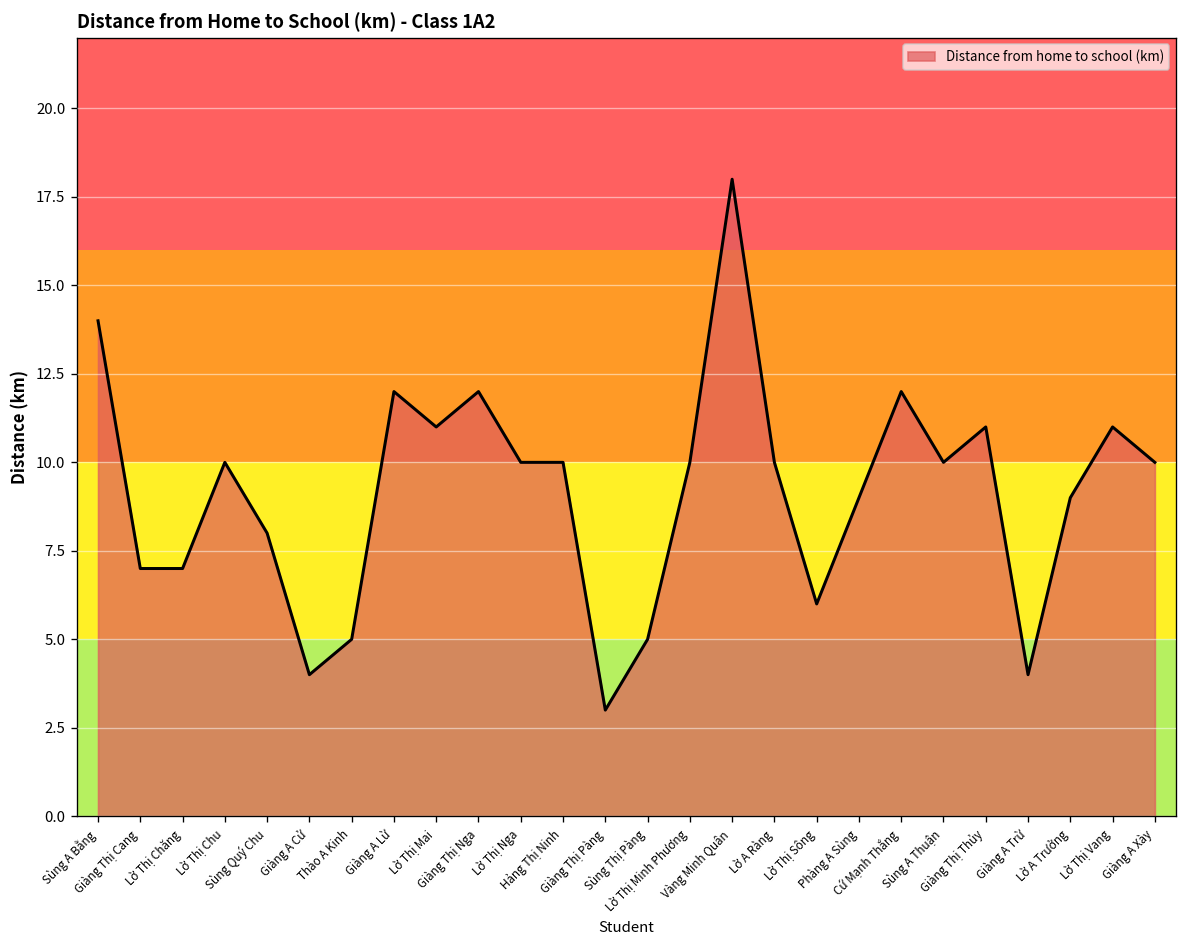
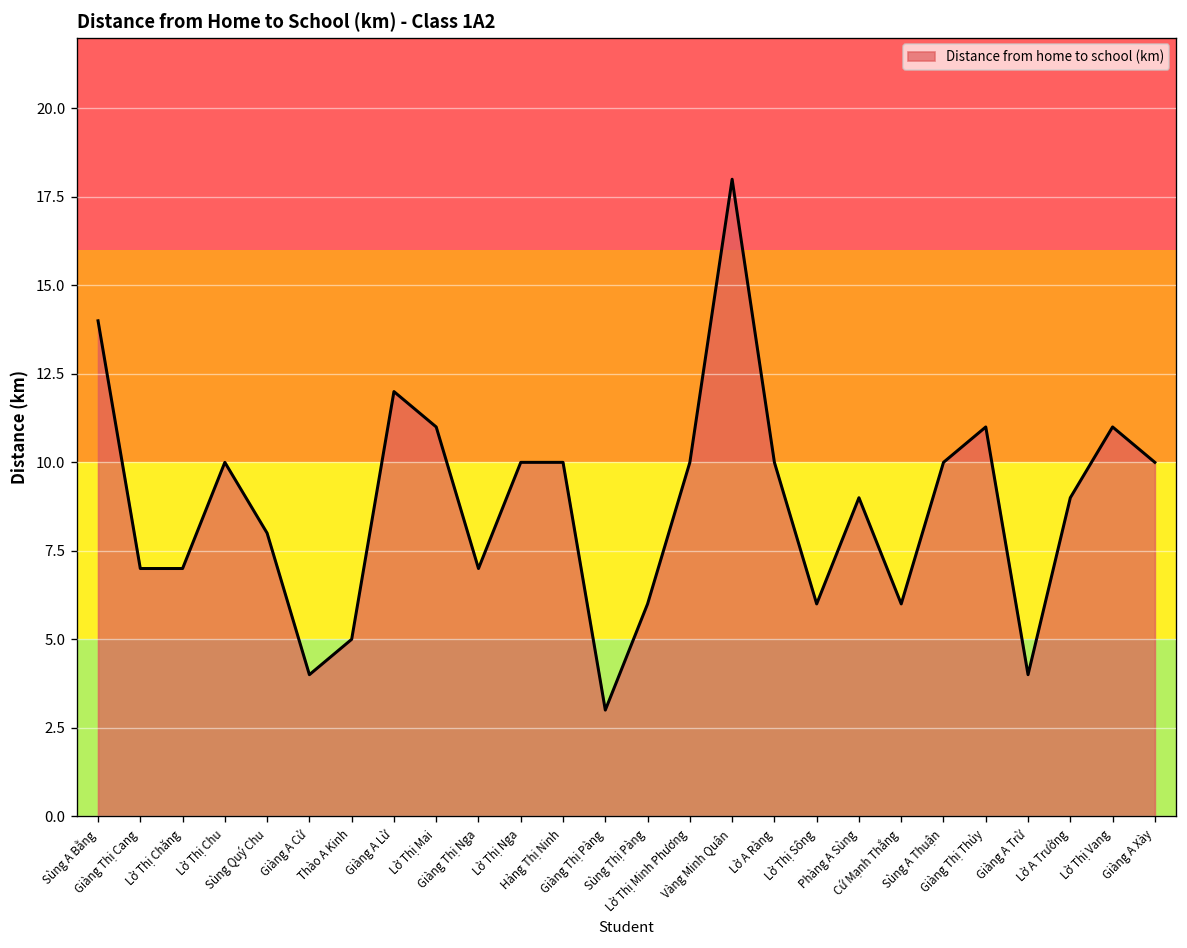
  {
    "Sùng A Bằng": 14,
    "Giàng Thị Cang": 7,
    "Lờ Thị Chăng": 7,
    "Lờ Thị Chu": 10,
    "Sùng Quý Chu": 8,
    "Giàng A Cử": 4,
    "Thào A Kinh": 5,
    "Giàng A Lừ": 12,
    "Lờ Thị Mai": 11,
-   "Giàng Thị Nga": 12,
+   "Giàng Thị Nga": 7,
    "Lờ Thị Nga": 10,
    "Hảng Thị Ninh": 10,
    "Giàng Thị Pàng": 3,
-   "Sùng Thị Pàng": 5,
+   "Sùng Thị Pàng": 6,
    "Lờ Thị Minh Phương": 10,
    "Vàng Minh Quân": 18,
    "Lờ A Ràng": 10,
    "Lờ Thị Sông": 6,
    "Phàng A Sùng": 9,
-   "Cứ Mạnh Thắng": 12,
+   "Cứ Mạnh Thắng": 6,
    "Sùng A Thuận": 10,
    "Giàng Thị Thủy": 11,
    "Giàng A Trừ": 4,
    "Lờ A Trưởng": 9,
    "Lờ Thị Vang": 11,
    "Giàng A Xày": 10
  }
